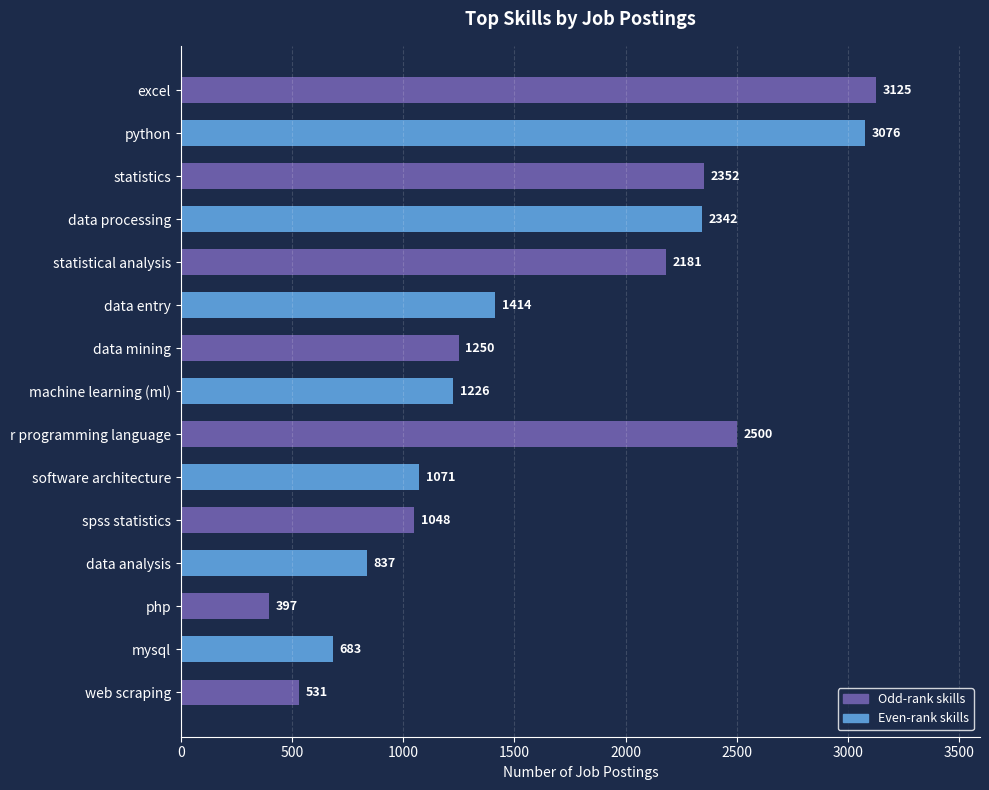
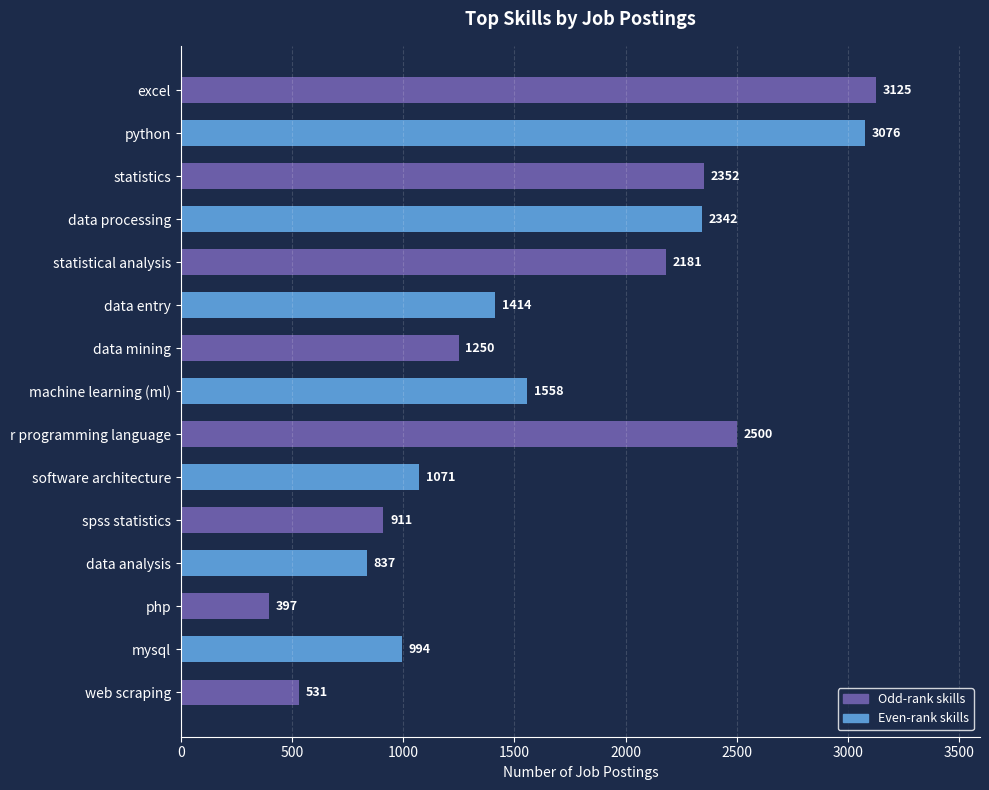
  {
    "excel": 3125,
    "python": 3076,
    "statistics": 2352,
    "data processing": 2342,
    "statistical analysis": 2181,
    "data entry": 1414,
    "data mining": 1250,
-   "machine learning (ml)": 1226,
+   "machine learning (ml)": 1558,
    "r programming language": 2500,
    "software architecture": 1071,
-   "spss statistics": 1048,
+   "spss statistics": 911,
    "data analysis": 837,
    "php": 397,
-   "mysql": 683,
+   "mysql": 994,
    "web scraping": 531
  }
